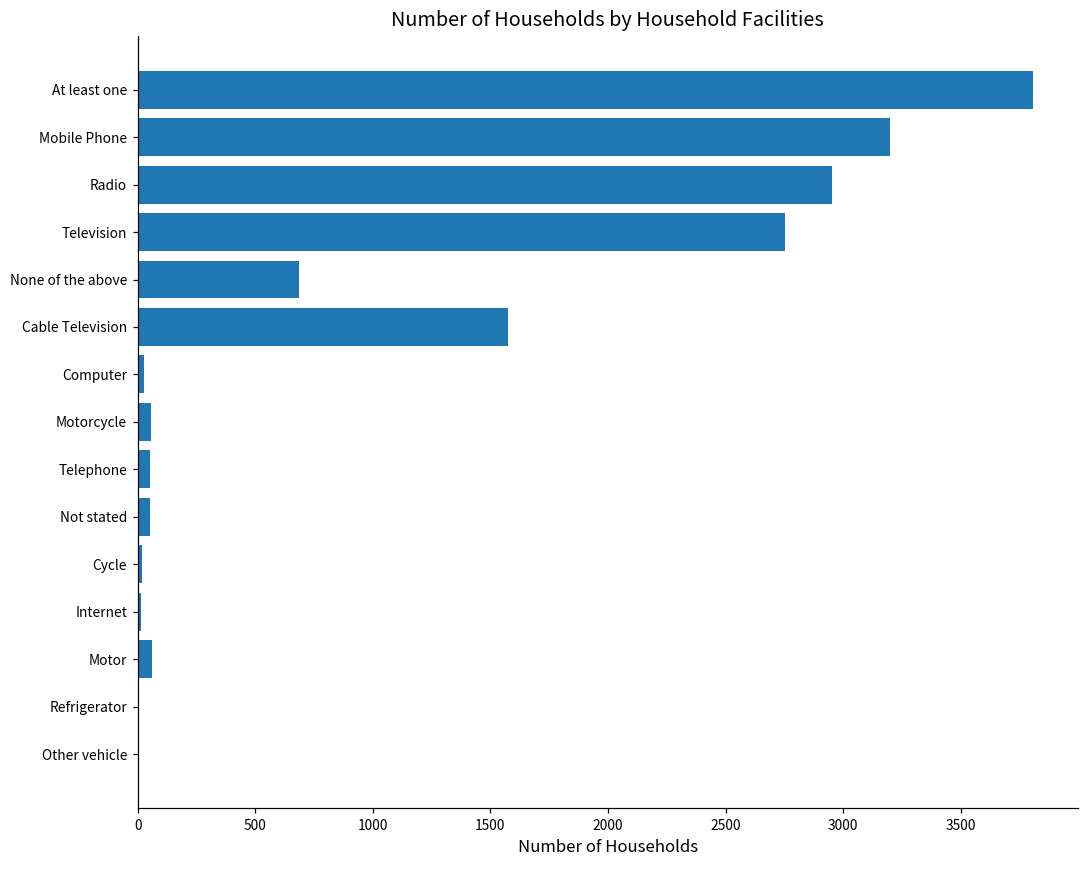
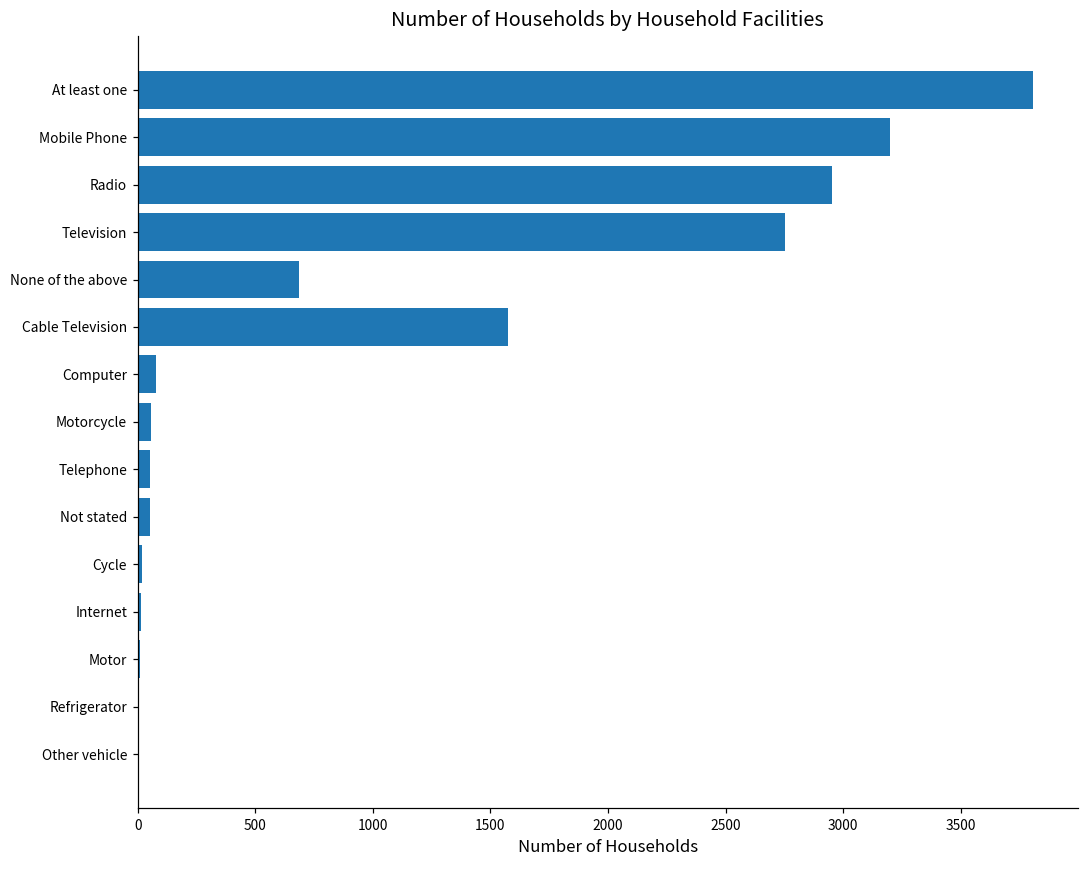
  {
    "At least one": 3810,
    "Mobile Phone": 3200,
    "Radio": 2950,
    "Television": 2750,
    "None of the above": 680,
    "Cable Television": 1580,
-   "Computer": 30,
+   "Computer": 80,
    "Motorcycle": 60,
    "Telephone": 50,
    "Not stated": 50,
    "Cycle": 20,
    "Internet": 10,
-   "Motor": 60
+   "Motor": 10
  }
